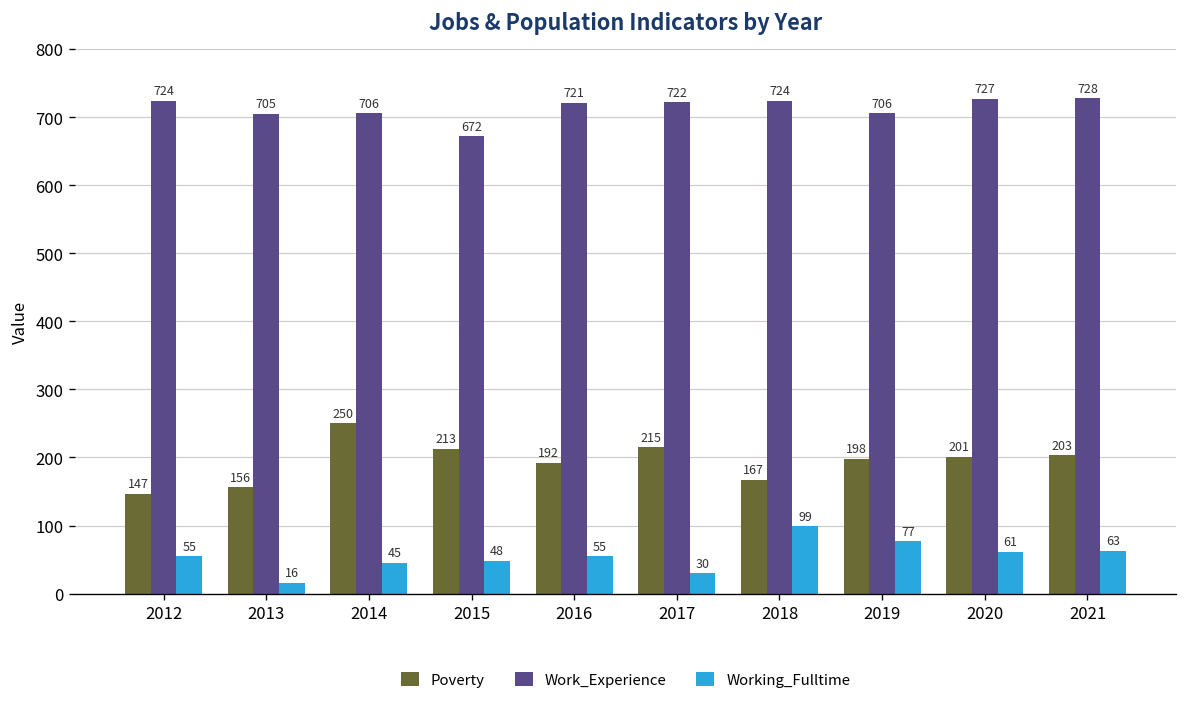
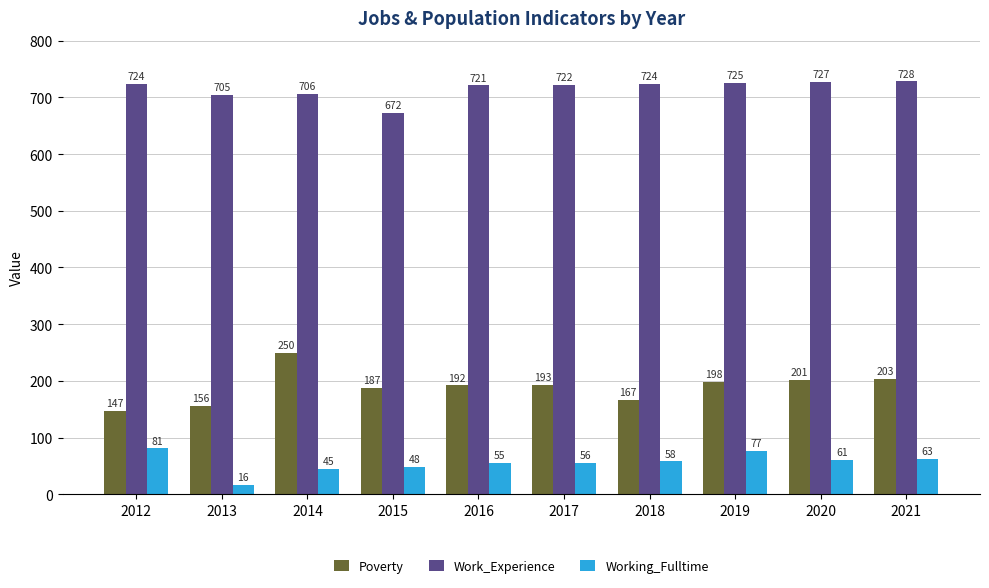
  {
    "Poverty": {
      "2012": 147,
      "2013": 156,
      "2014": 250,
-     "2015": 213,
+     "2015": 187,
      "2016": 192,
-     "2017": 215,
+     "2017": 193,
      "2018": 167,
      "2019": 198,
      "2020": 201,
      "2021": 203
    },
    "Work_Experience": {
      "2012": 724,
      "2013": 705,
      "2014": 706,
      "2015": 672,
      "2016": 721,
      "2017": 722,
      "2018": 724,
-     "2019": 706,
+     "2019": 725,
      "2020": 727,
      "2021": 728
    },
    "Working_Fulltime": {
-     "2012": 55,
+     "2012": 81,
      "2013": 16,
      "2014": 45,
      "2015": 48,
      "2016": 55,
-     "2017": 30,
-     "2018": 99,
+     "2017": 56,
+     "2018": 58,
      "2019": 77,
      "2020": 61,
      "2021": 63
    }
  }
